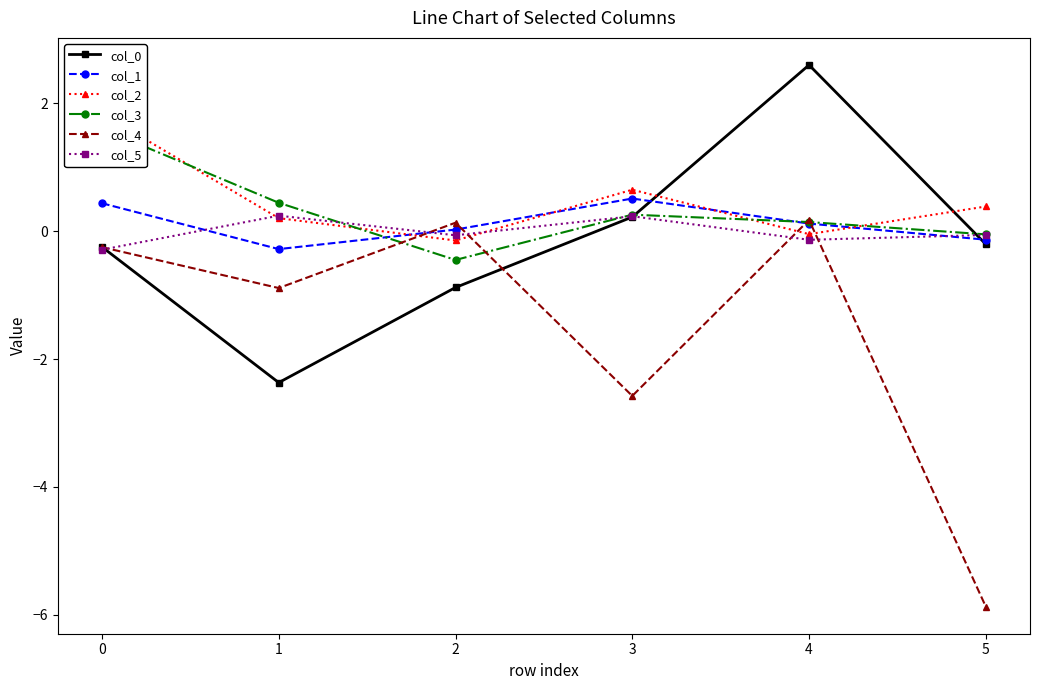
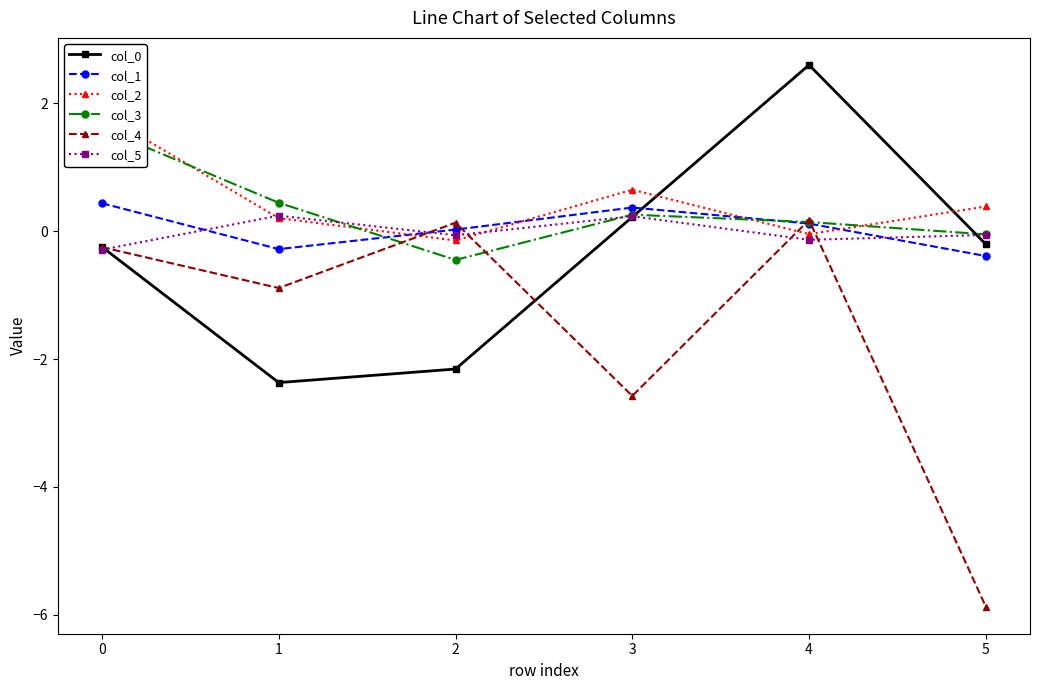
  {
    "col_0": {
      "1": -2.4,
-     "2": -0.9,
+     "2": -2.2,
      "4": 2.6,
      "5": -0.2
    },
    "col_1": {
      "0": 0.4,
      "1": -0.3,
      "2": 0.0,
-     "3": 0.5,
-     "5": -0.1
+     "3": 0.4,
+     "5": -0.4
    },
    "col_2": {
      "2": -0.1,
      "3": 0.6,
      "4": 0.0,
      "5": 0.4
    },
    "col_3": {
      "1": 0.4,
      "2": -0.4
    },
    "col_4": {
      "1": -0.9,
      "2": 0.1,
      "3": -2.6,
      "5": -5.9
    },
    "col_5": {
      "2": -0.1,
      "4": -0.1
    }
  }
